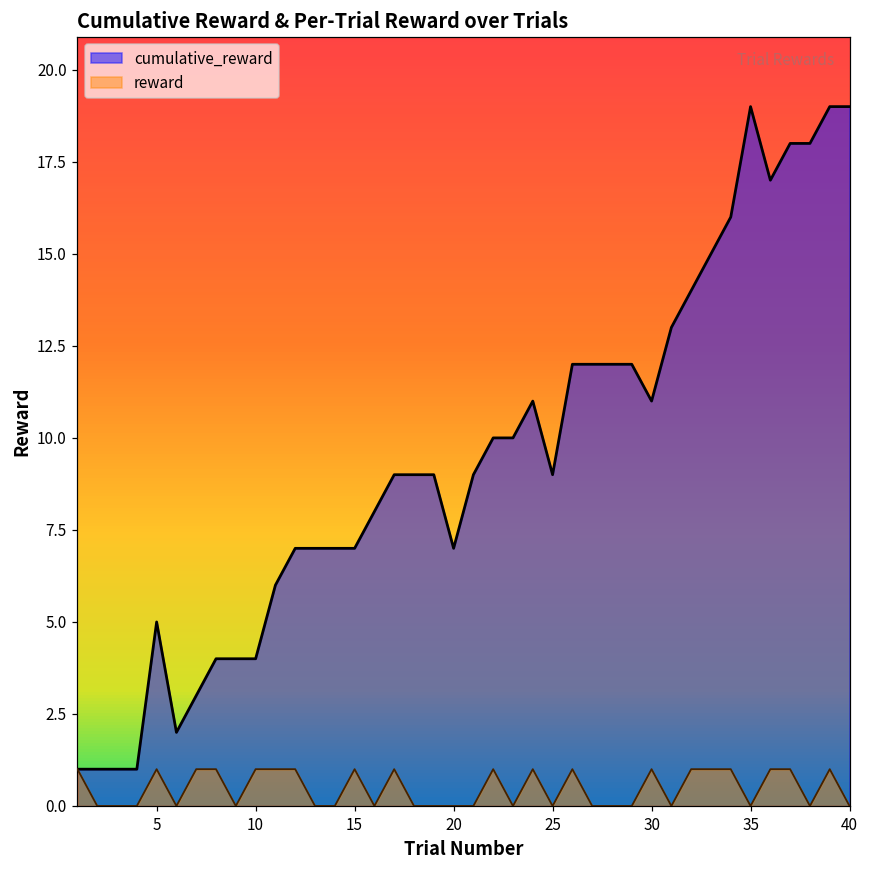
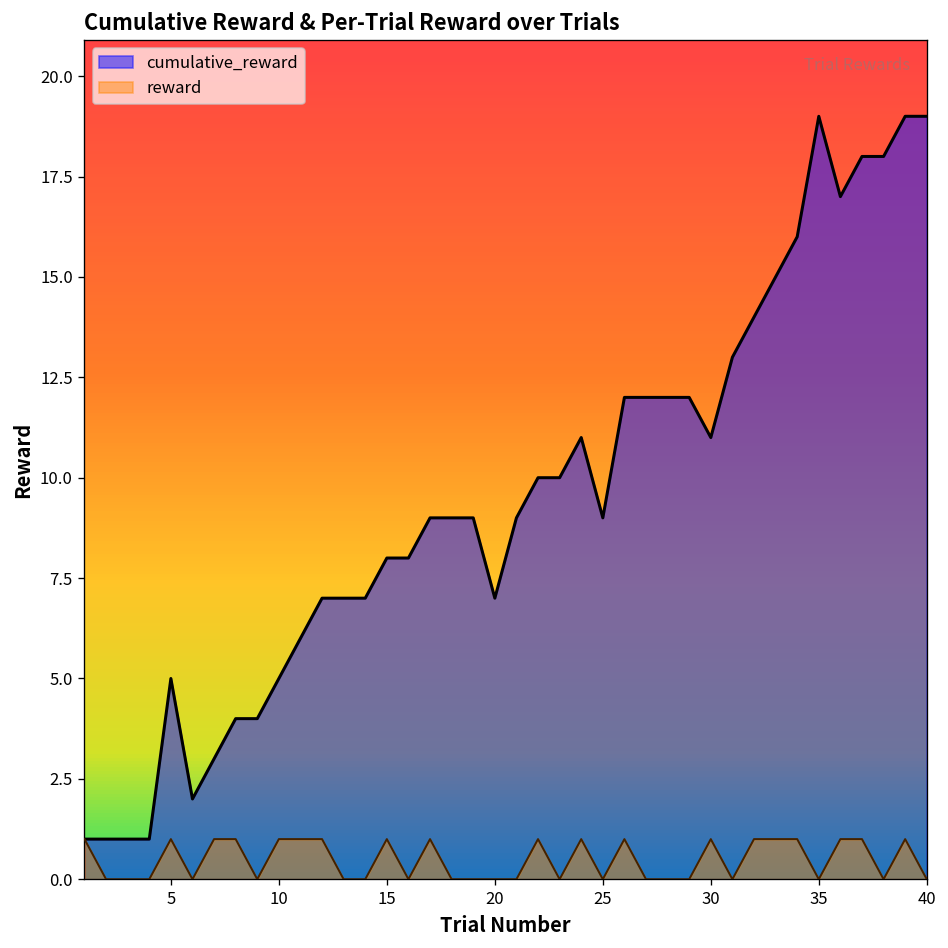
  {
    "cumulative_reward": {
      "5": 5,
-     "10": 4,
-     "15": 7,
+     "10": 5,
+     "15": 8,
      "20": 7,
      "25": 9,
      "30": 11,
      "35": 19,
      "40": 19
    },
    "reward": {
      "5": 1,
      "10": 1,
      "15": 1,
      "20": 0,
      "25": 0,
      "30": 1,
      "35": 0,
      "40": 0
    }
  }
